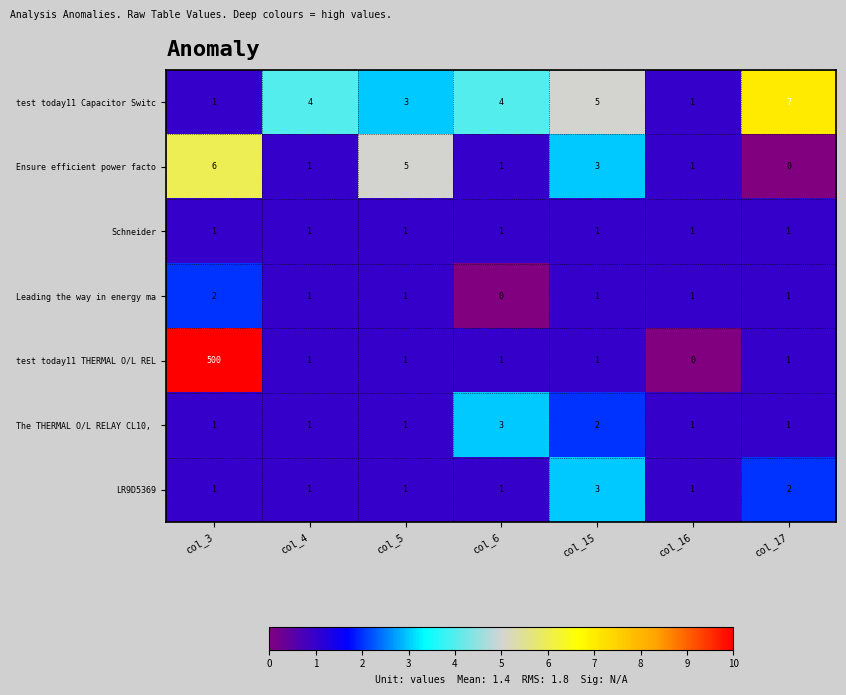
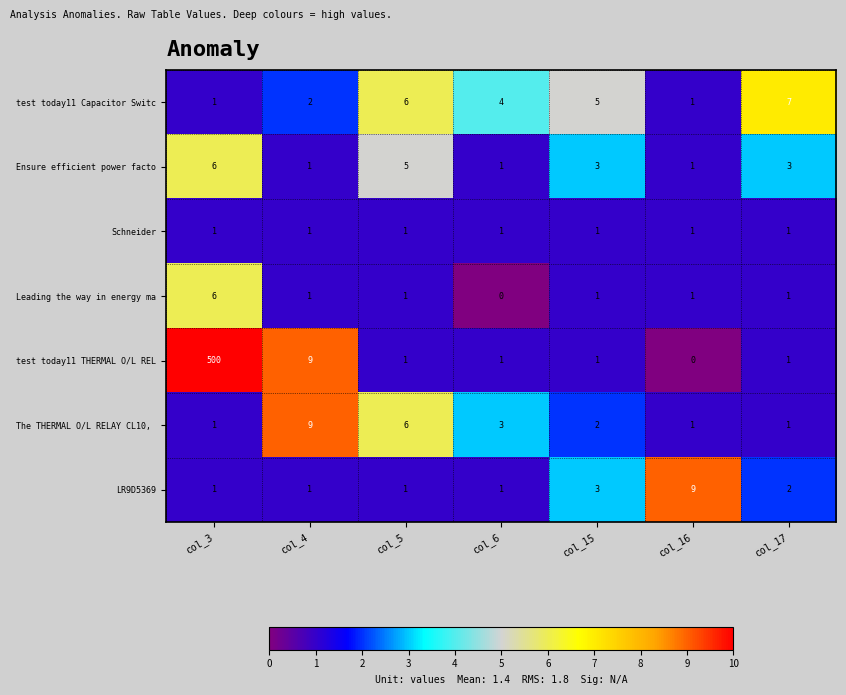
  {
    "test today11 Capacitor Switc": {
      "col_3": 1,
-     "col_4": 4,
-     "col_5": 3,
+     "col_4": 2,
+     "col_5": 6,
      "col_6": 4,
      "col_15": 5,
      "col_16": 1,
      "col_17": 7
    },
    "Ensure efficient power facto": {
      "col_3": 6,
      "col_4": 1,
      "col_5": 5,
      "col_6": 1,
      "col_15": 3,
      "col_16": 1,
-     "col_17": 0
+     "col_17": 3
    },
    "Schneider": {
      "col_3": 1,
      "col_4": 1,
      "col_5": 1,
      "col_6": 1,
      "col_15": 1,
      "col_16": 1,
      "col_17": 1
    },
    "Leading the way in energy ma": {
-     "col_3": 2,
+     "col_3": 6,
      "col_4": 1,
      "col_5": 1,
      "col_6": 0,
      "col_15": 1,
      "col_16": 1,
      "col_17": 1
    },
    "test today11 THERMAL O/L REL": {
      "col_3": 500,
-     "col_4": 1,
+     "col_4": 9,
      "col_5": 1,
      "col_6": 1,
      "col_15": 1,
      "col_16": 0,
      "col_17": 1
    },
    "The THERMAL O/L RELAY CL10,": {
      "col_3": 1,
-     "col_4": 1,
-     "col_5": 1,
+     "col_4": 9,
+     "col_5": 6,
      "col_6": 3,
      "col_15": 2,
      "col_16": 1,
      "col_17": 1
    },
    "LR9D5369": {
      "col_3": 1,
      "col_4": 1,
      "col_5": 1,
      "col_6": 1,
      "col_15": 3,
-     "col_16": 1,
+     "col_16": 9,
      "col_17": 2
    }
  }
